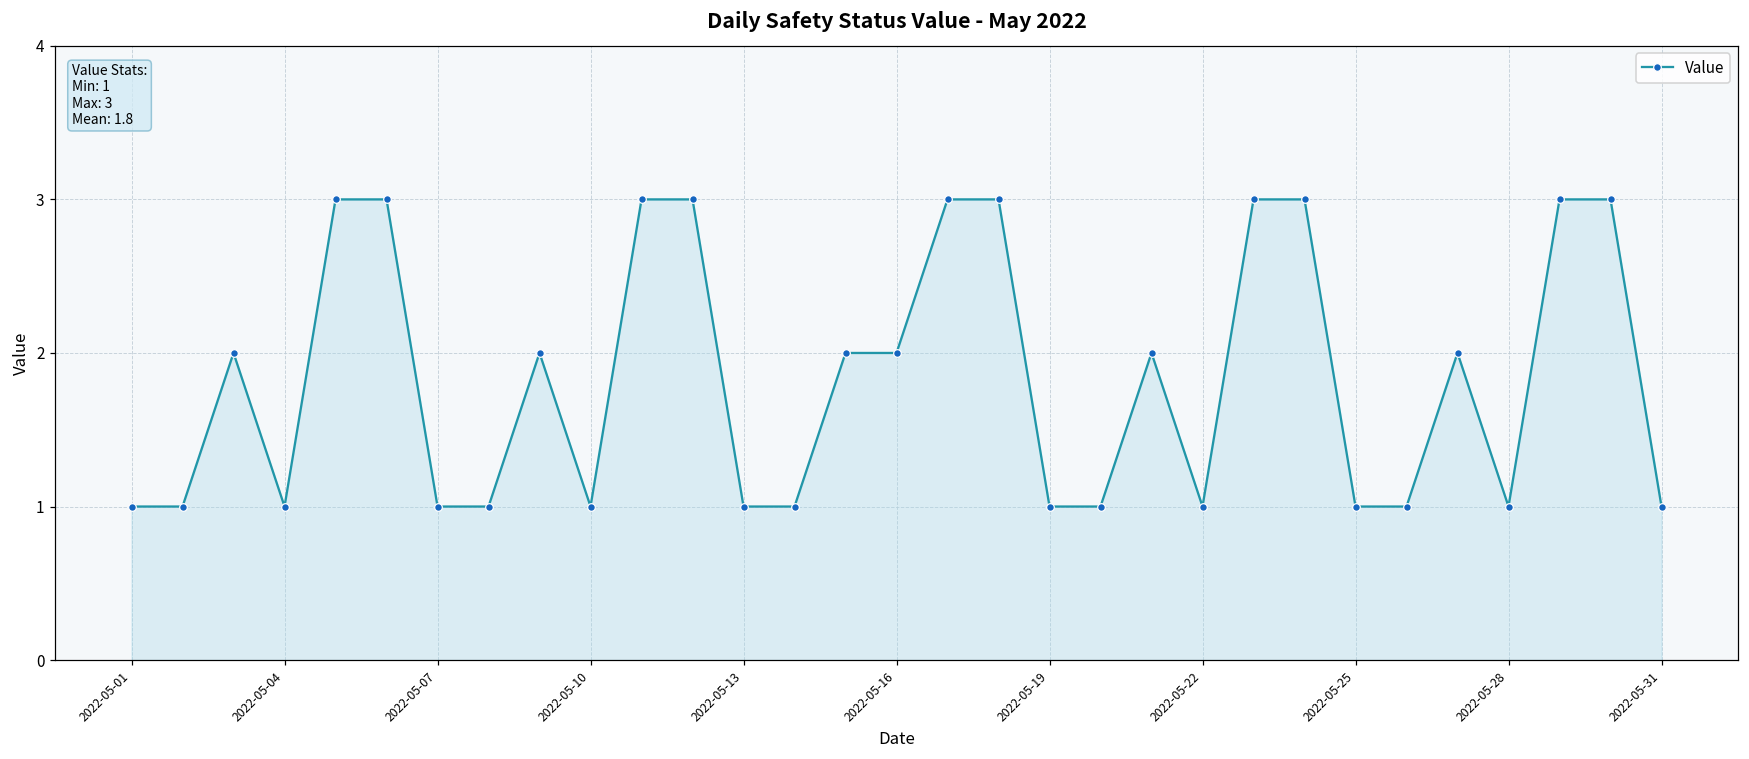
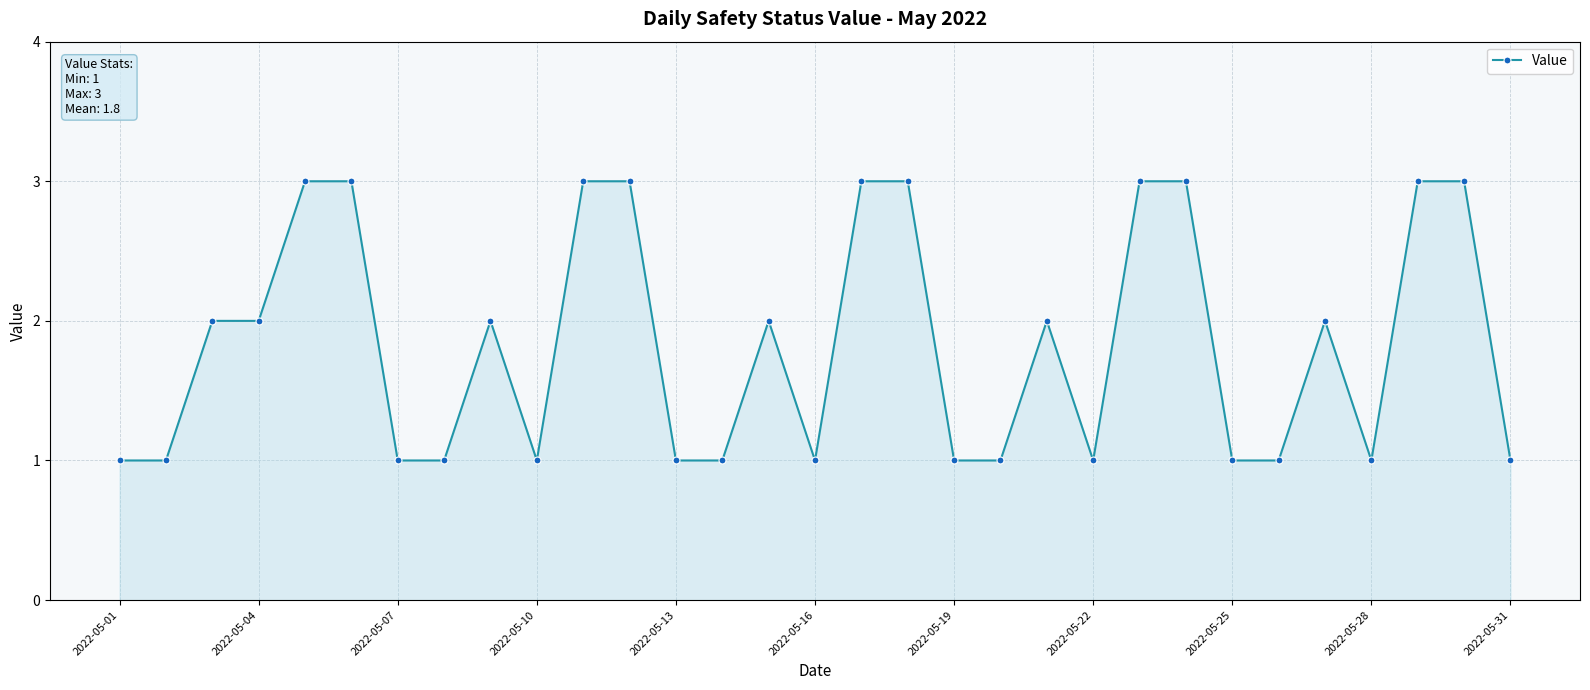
  {
    "2022-05-01": 1,
-   "2022-05-04": 1,
+   "2022-05-04": 2,
    "2022-05-07": 1,
    "2022-05-10": 1,
    "2022-05-13": 1,
-   "2022-05-16": 2,
+   "2022-05-16": 1,
    "2022-05-19": 1,
    "2022-05-22": 1,
    "2022-05-25": 1,
    "2022-05-28": 1,
    "2022-05-31": 1
  }
